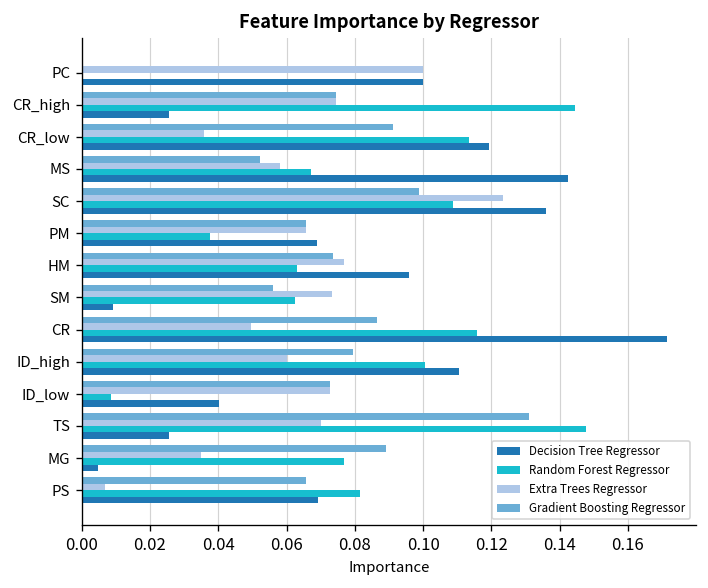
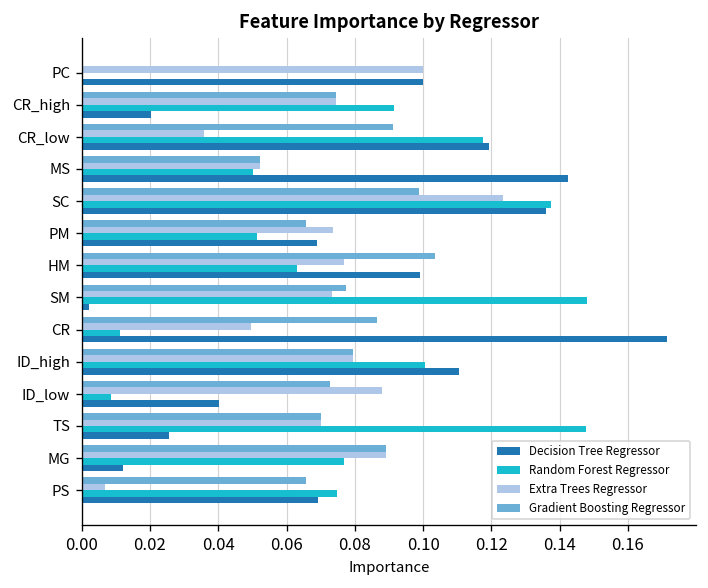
  {
    "Decision Tree Regressor": {
      "PC": 0.100,
-     "CR_high": 0.025,
+     "CR_high": 0.020,
      "CR_low": 0.119,
      "MS": 0.142,
      "SC": 0.136,
      "PM": 0.069,
-     "HM": 0.096,
-     "SM": 0.009,
+     "HM": 0.099,
+     "SM": 0.002,
      "CR": 0.171,
      "ID_high": 0.111,
      "ID_low": 0.040,
      "TS": 0.026,
-     "MG": 0.005,
+     "MG": 0.012,
      "PS": 0.069
    },
    "Random Forest Regressor": {
      "PC": 0.000,
-     "CR_high": 0.145,
-     "CR_low": 0.113,
-     "MS": 0.067,
-     "SC": 0.109,
-     "PM": 0.038,
+     "CR_high": 0.092,
+     "CR_low": 0.117,
+     "MS": 0.050,
+     "SC": 0.137,
+     "PM": 0.051,
      "HM": 0.063,
-     "SM": 0.062,
-     "CR": 0.116,
+     "SM": 0.148,
+     "CR": 0.011,
      "ID_high": 0.100,
      "ID_low": 0.009,
      "TS": 0.148,
      "MG": 0.077,
-     "PS": 0.081
+     "PS": 0.075
    },
    "Extra Trees Regressor": {
      "PC": 0.100,
      "CR_high": 0.074,
      "CR_low": 0.036,
-     "MS": 0.058,
+     "MS": 0.052,
      "SC": 0.123,
-     "PM": 0.066,
+     "PM": 0.074,
      "HM": 0.077,
      "SM": 0.073,
      "CR": 0.050,
-     "ID_high": 0.060,
-     "ID_low": 0.073,
+     "ID_high": 0.079,
+     "ID_low": 0.088,
      "TS": 0.070,
-     "MG": 0.035,
+     "MG": 0.089,
      "PS": 0.007
    },
    "Gradient Boosting Regressor": {
      "PC": 0.000,
      "CR_high": 0.074,
      "CR_low": 0.091,
      "MS": 0.052,
      "SC": 0.099,
      "PM": 0.066,
-     "HM": 0.074,
-     "SM": 0.056,
+     "HM": 0.103,
+     "SM": 0.077,
      "CR": 0.086,
      "ID_high": 0.079,
      "ID_low": 0.073,
-     "TS": 0.131,
+     "TS": 0.070,
      "MG": 0.089,
      "PS": 0.066
    }
  }
